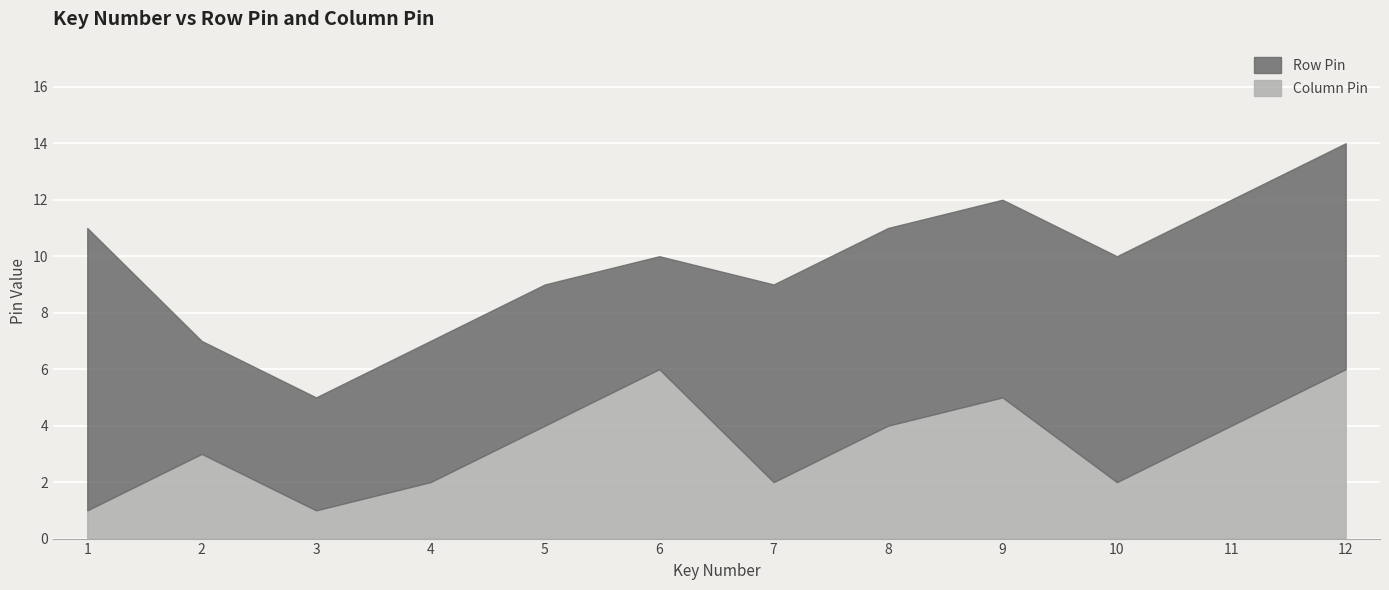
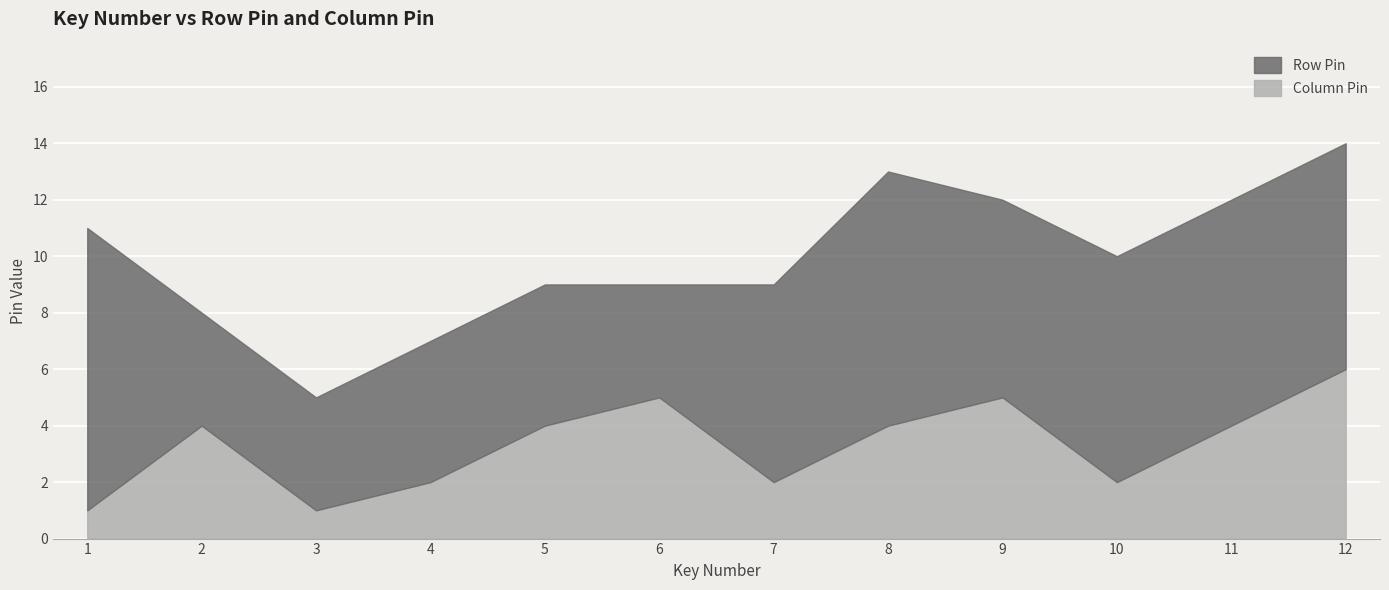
  {
    "Column Pin": {
      "1": 1,
-     "2": 3,
+     "2": 4,
      "3": 1,
      "4": 2,
      "5": 4,
-     "6": 6,
+     "6": 5,
      "7": 2,
      "8": 4,
      "9": 5,
      "10": 2,
      "11": 4,
      "12": 6
    },
    "Row Pin": {
      "1": 10,
      "2": 4,
      "3": 4,
      "4": 5,
      "5": 5,
      "6": 4,
      "7": 7,
-     "8": 7,
+     "8": 9,
      "9": 7,
      "10": 8,
      "11": 8,
      "12": 8
    }
  }
